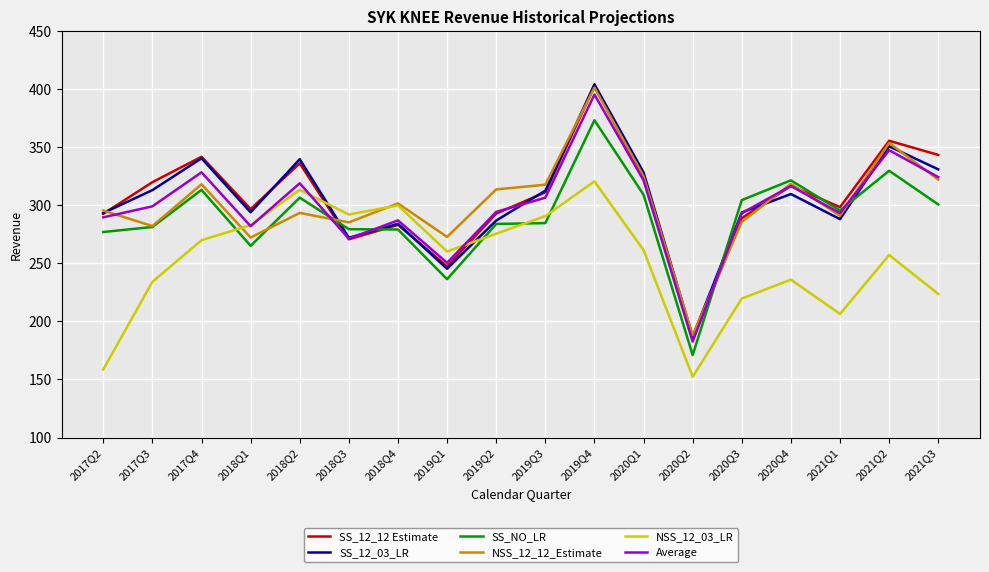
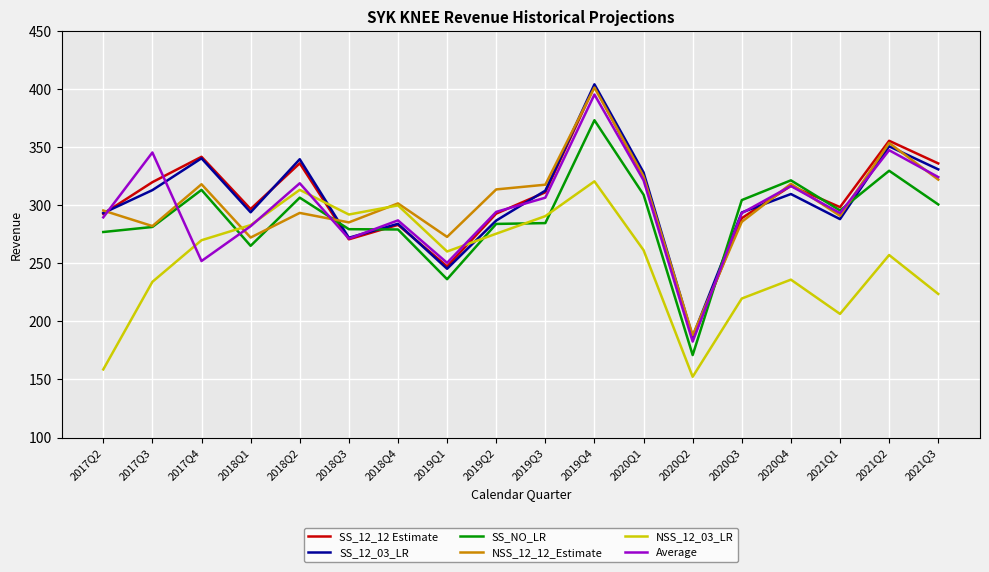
  {
    "SS_12_12 Estimate": {
      "2017Q3": 320,
      "2018Q1": 297,
      "2018Q2": 336,
      "2020Q3": 289,
      "2021Q1": 298,
-     "2021Q3": 343
+     "2021Q3": 336
    },
    "SS_12_03_LR": {
      "2017Q3": 313,
      "2018Q1": 294,
      "2018Q2": 340,
      "2019Q2": 287,
      "2020Q1": 328,
      "2020Q4": 310,
      "2021Q1": 288,
      "2021Q2": 351,
      "2021Q3": 331
    },
    "SS_NO_LR": {
      "2017Q2": 277,
      "2017Q4": 313,
      "2018Q1": 265,
      "2018Q2": 307,
      "2018Q3": 279,
      "2018Q4": 279,
      "2019Q1": 236,
      "2019Q2": 284,
      "2019Q3": 285,
      "2019Q4": 373,
      "2020Q1": 309,
      "2020Q2": 171,
      "2020Q3": 304,
      "2020Q4": 321,
      "2021Q1": 296,
      "2021Q2": 330,
      "2021Q3": 301
    },
    "NSS_12_12_Estimate": {
      "2017Q4": 318,
      "2018Q1": 272,
      "2018Q2": 293,
      "2018Q3": 285,
      "2019Q1": 273,
      "2019Q2": 314,
      "2019Q3": 318,
      "2020Q3": 286,
      "2021Q1": 291
    },
    "NSS_12_03_LR": {
      "2017Q2": 159,
      "2017Q3": 234,
      "2017Q4": 270,
      "2018Q2": 313,
      "2018Q3": 292,
      "2019Q1": 260,
      "2019Q2": 276,
      "2019Q3": 291,
      "2019Q4": 321,
      "2020Q1": 261,
      "2020Q2": 152,
      "2020Q3": 220,
      "2020Q4": 236,
      "2021Q1": 206,
      "2021Q2": 257,
      "2021Q3": 224
    },
    "Average": {
      "2017Q2": 290,
-     "2017Q3": 299,
-     "2017Q4": 328,
+     "2017Q3": 345,
+     "2017Q4": 252,
      "2018Q2": 319,
      "2018Q4": 287,
      "2019Q1": 250,
      "2019Q3": 307,
      "2019Q4": 395,
      "2021Q1": 293,
      "2021Q2": 347
    }
  }
